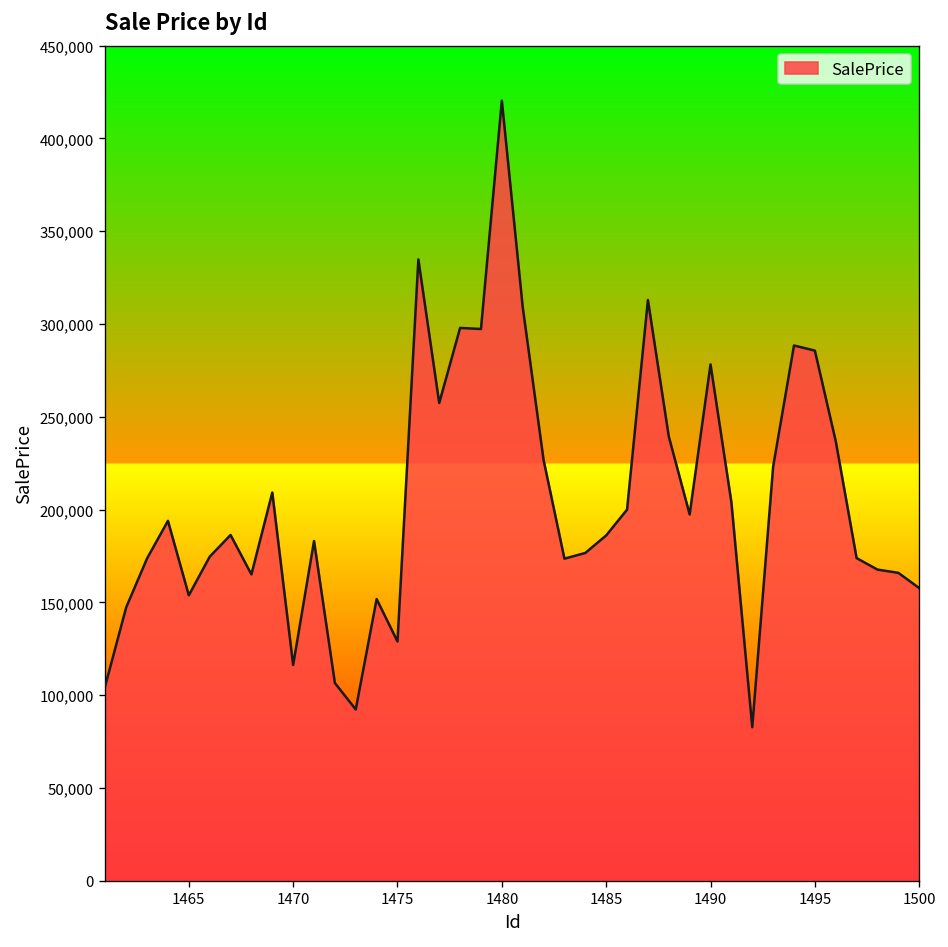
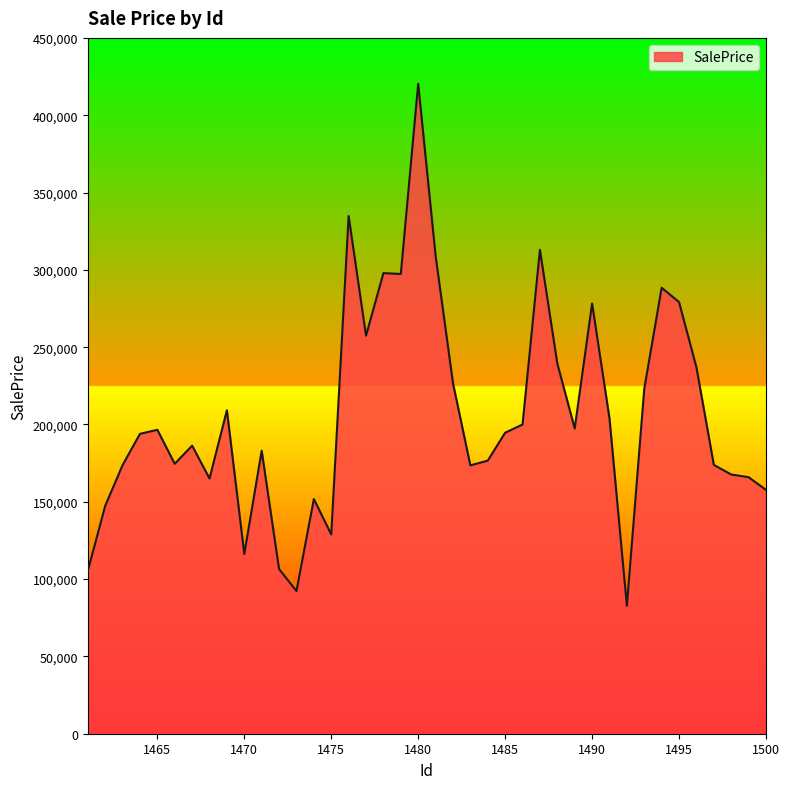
  {
-   "1465": "154,000",
+   "1465": "197,000",
    "1470": "116,000",
    "1475": "129,000",
    "1480": "420,000",
-   "1485": "186,000",
+   "1485": "195,000",
    "1490": "278,000",
-   "1495": "286,000",
+   "1495": "279,000",
    "1500": "158,000"
  }
